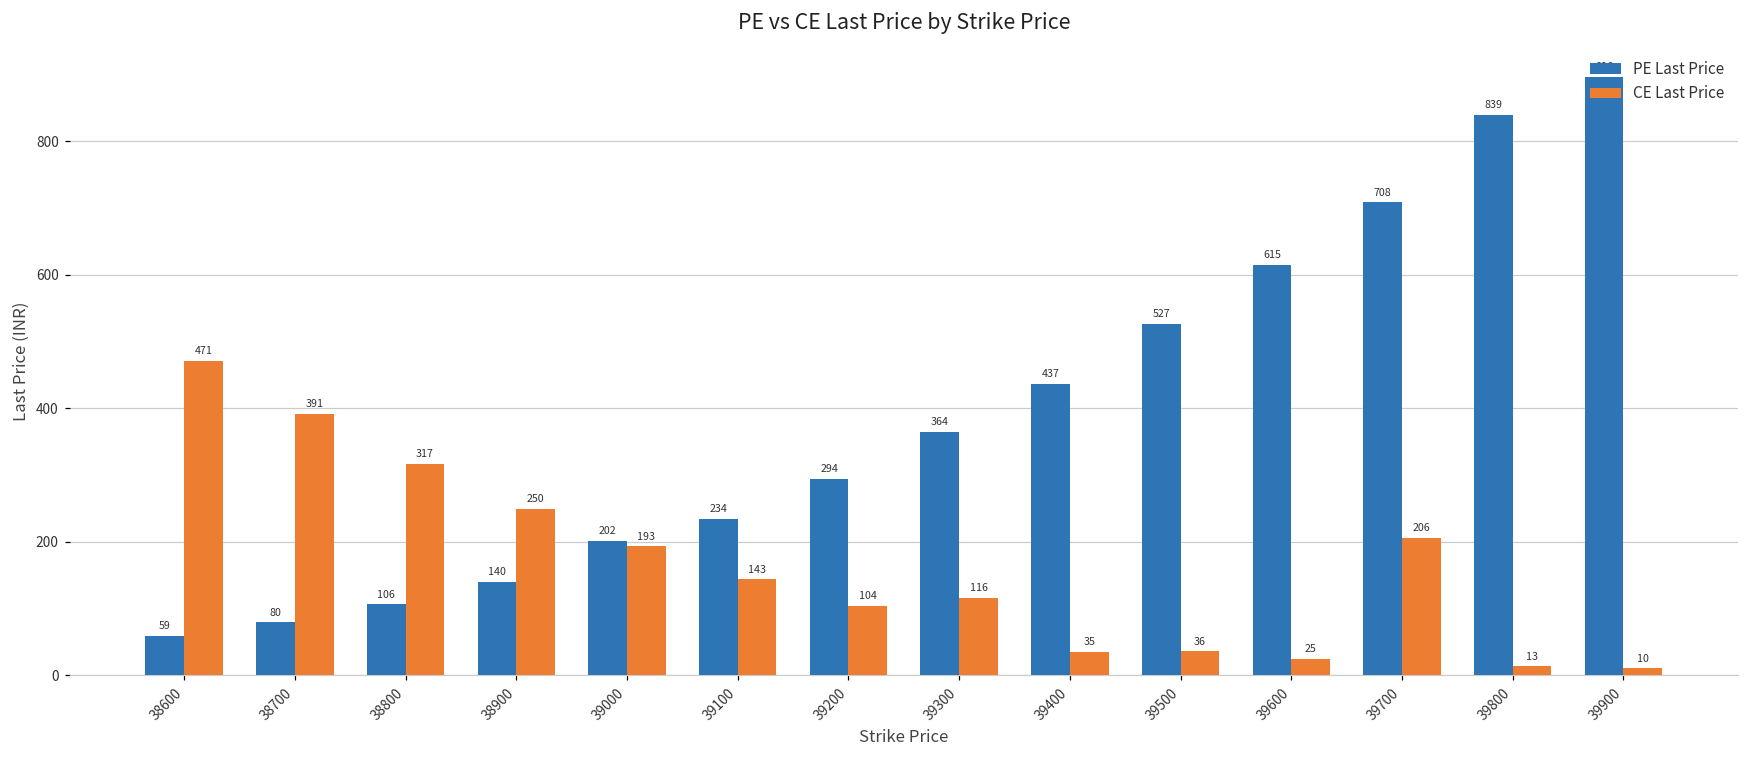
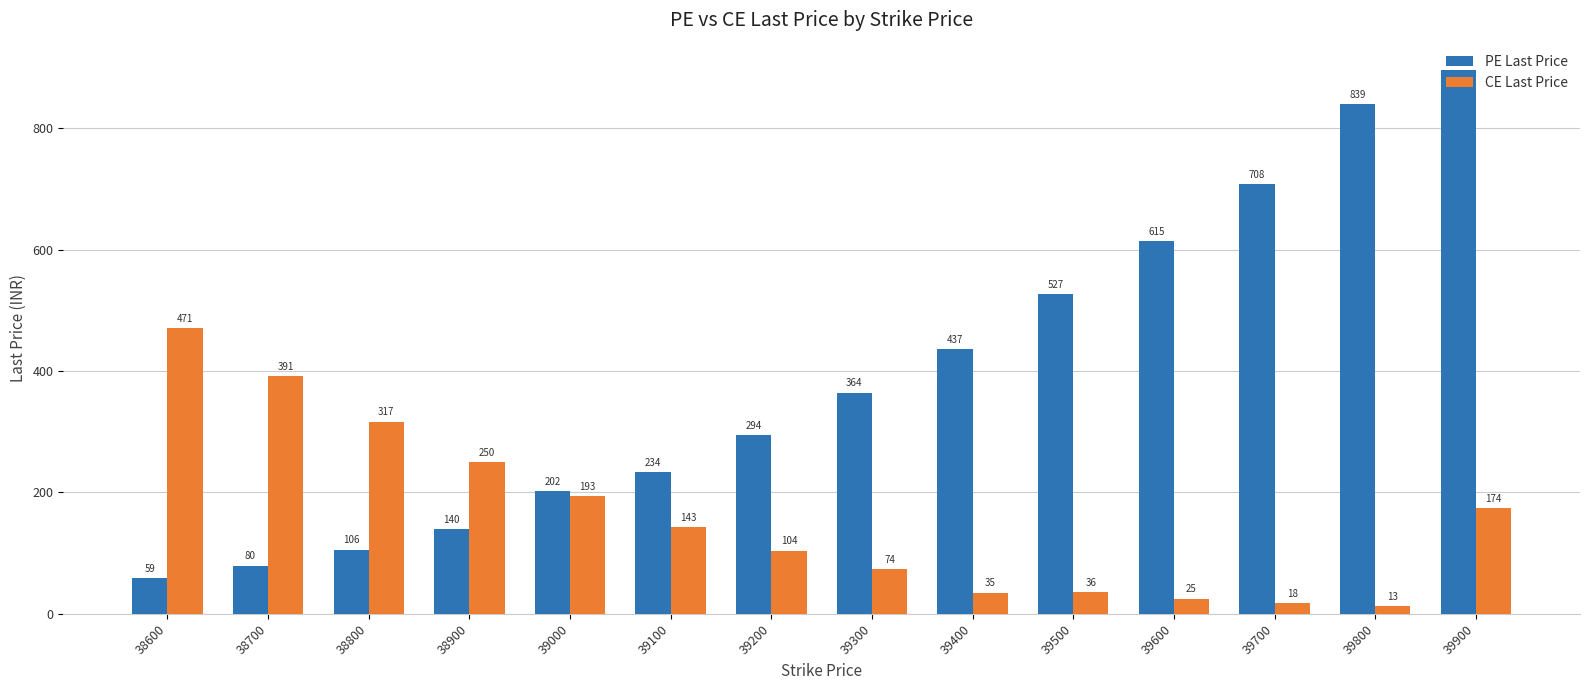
  {
    "PE Last Price": {
      "38600": 59,
      "38700": 80,
      "38800": 106,
      "38900": 140,
      "39000": 202,
      "39100": 234,
      "39200": 294,
      "39300": 364,
      "39400": 437,
      "39500": 527,
      "39600": 615,
      "39700": 708,
      "39800": 839,
      "39900": 896
    },
    "CE Last Price": {
      "38600": 471,
      "38700": 391,
      "38800": 317,
      "38900": 250,
      "39000": 193,
      "39100": 143,
      "39200": 104,
-     "39300": 116,
+     "39300": 74,
      "39400": 35,
      "39500": 36,
      "39600": 25,
-     "39700": 206,
+     "39700": 18,
      "39800": 13,
-     "39900": 10
+     "39900": 174
    }
  }
